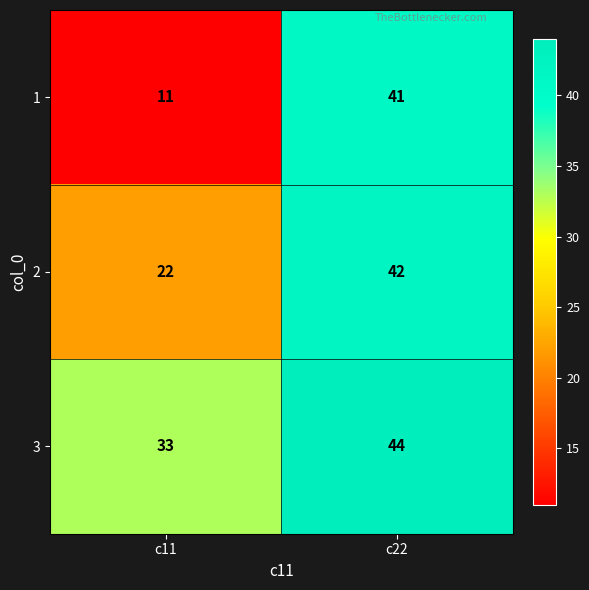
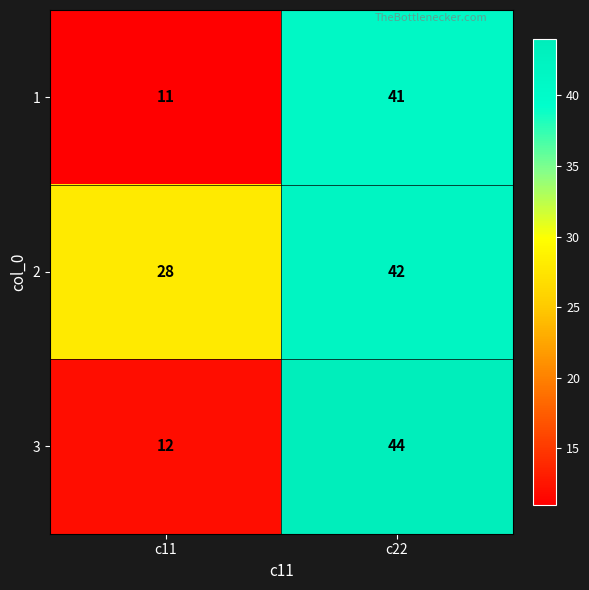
  {
    "1": {
      "c11": 11,
      "c22": 41
    },
    "2": {
-     "c11": 22,
+     "c11": 28,
      "c22": 42
    },
    "3": {
-     "c11": 33,
+     "c11": 12,
      "c22": 44
    }
  }
